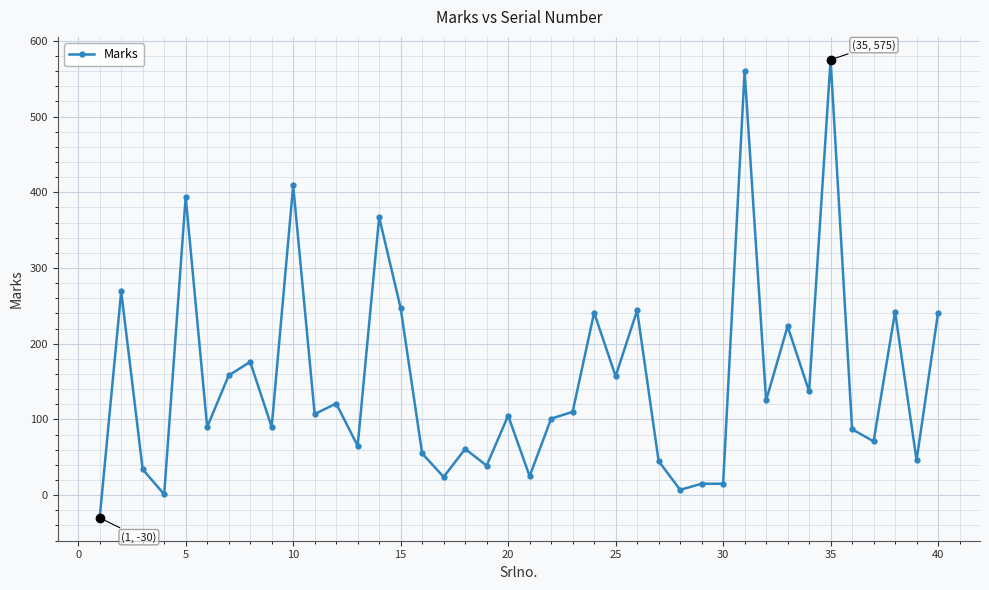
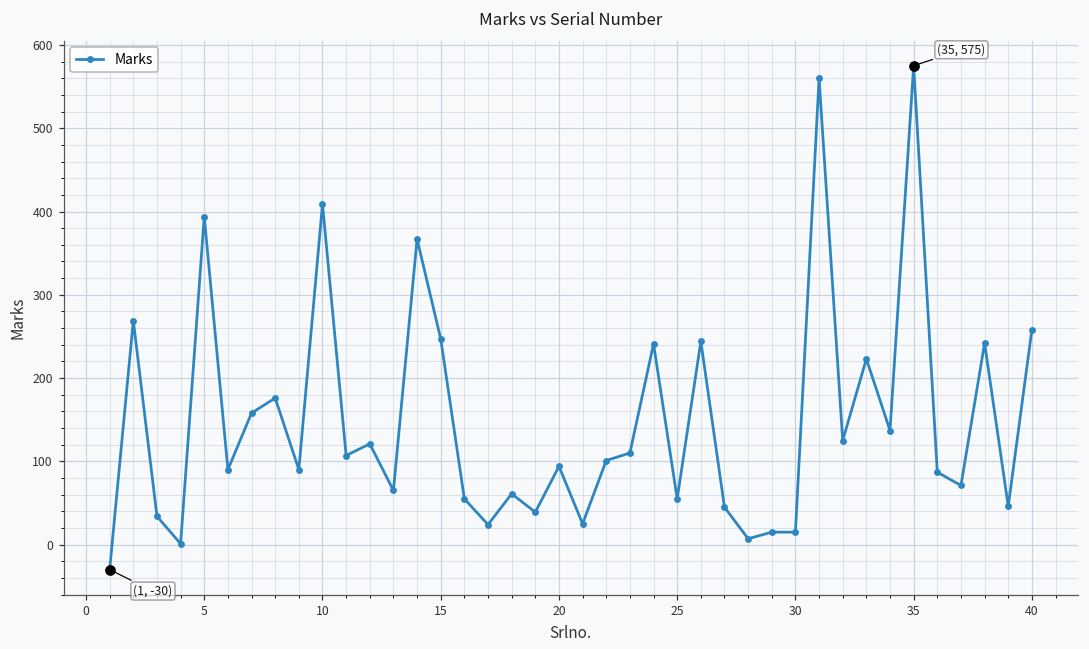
  {
    "Marks": {
      "5": 390,
      "10": 410,
      "15": 250,
-     "20": 110,
-     "25": 160,
+     "20": 90,
+     "25": 60,
      "30": 20,
-     "40": 240
+     "40": 260
    }
  }
